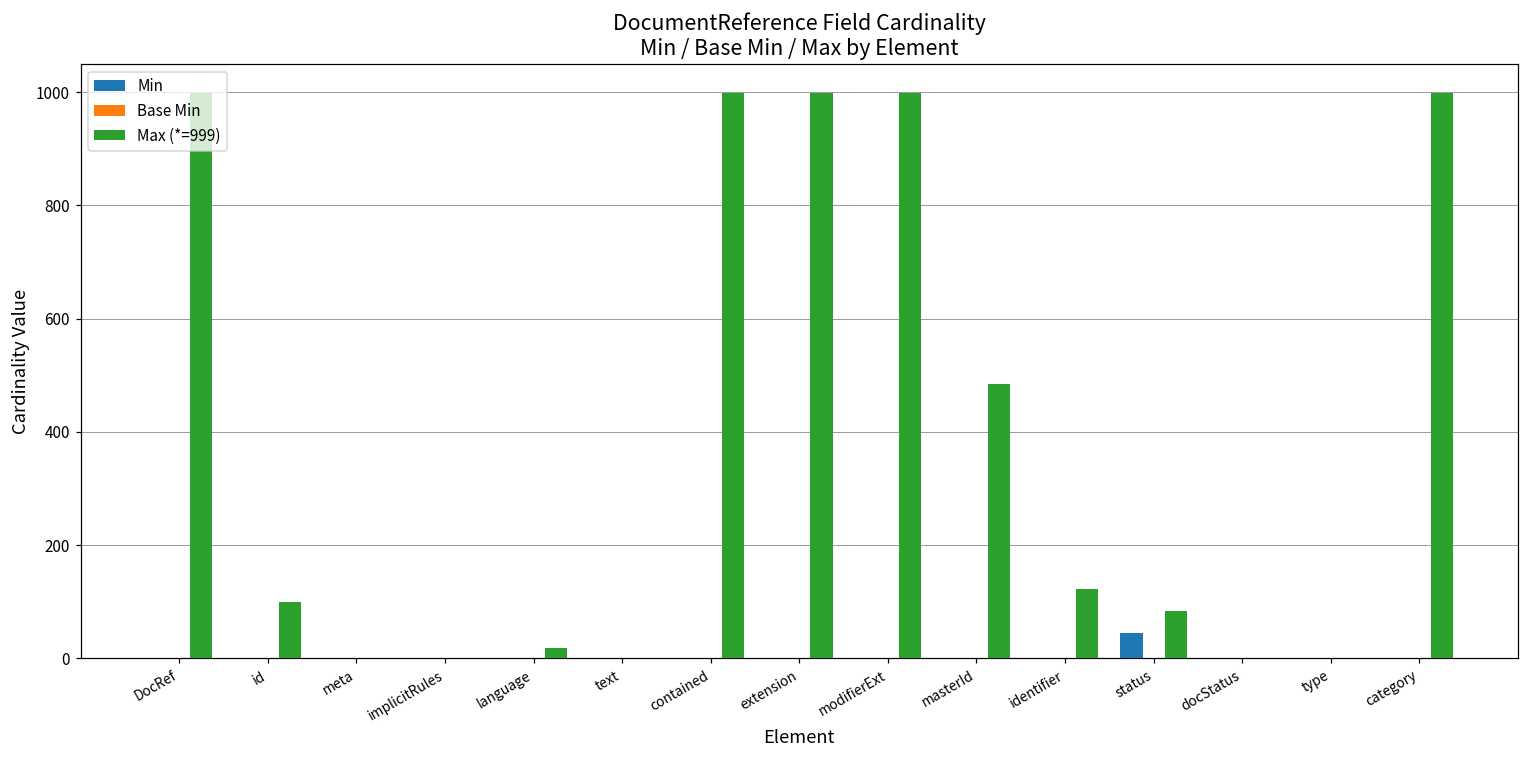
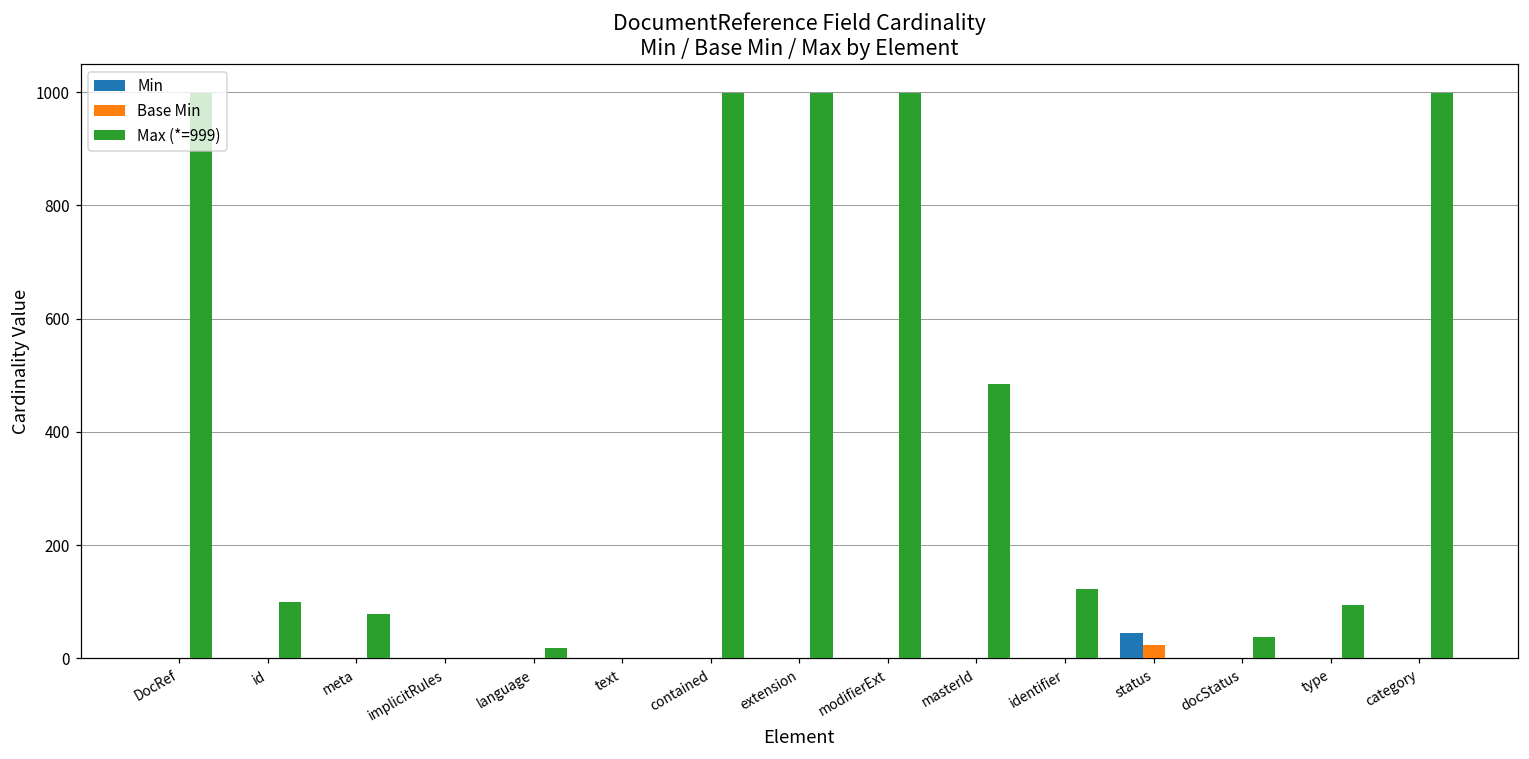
  {
    "Min": {
      "DocRef": 0,
      "id": 0,
      "meta": 0,
      "implicitRules": 0,
      "language": 0,
      "text": 0,
      "contained": 0,
      "extension": 0,
      "modifierExt": 0,
      "masterId": 0,
      "status": 40,
      "docStatus": 0,
      "type": 0,
      "category": 0
    },
    "Base Min": {
      "DocRef": 0,
      "id": 0,
      "meta": 0,
      "implicitRules": 0,
      "language": 0,
      "text": 0,
      "contained": 0,
      "extension": 0,
      "modifierExt": 0,
      "masterId": 0,
      "identifier": 0,
-     "status": 0,
+     "status": 20,
      "docStatus": 0,
      "type": 0,
      "category": 0
    },
    "Max (*=999)": {
      "id": 100,
-     "meta": 0,
+     "meta": 80,
      "language": 20,
      "contained": 1000,
      "extension": 1000,
      "modifierExt": 1000,
      "masterId": 480,
      "identifier": 120,
-     "status": 80,
-     "docStatus": 0,
-     "type": 0,
+     "status": 0,
+     "docStatus": 40,
+     "type": 90,
      "category": 1000
    }
  }
